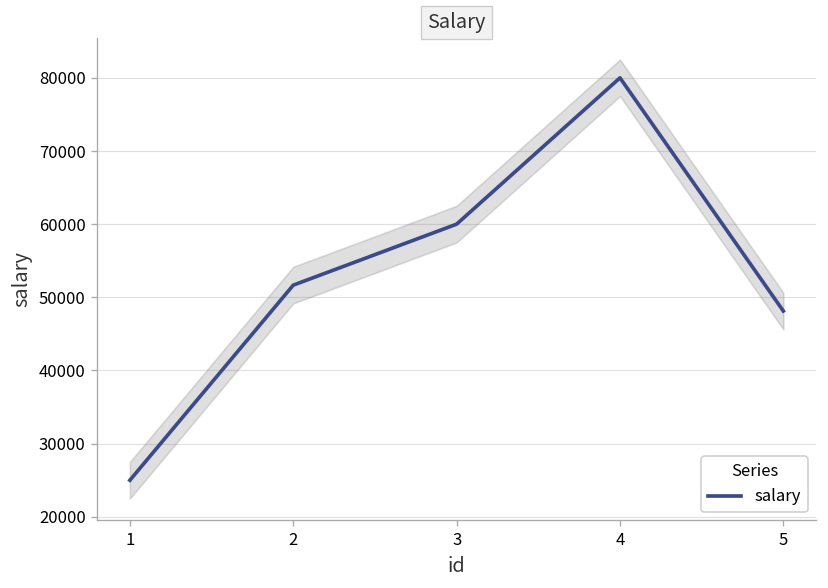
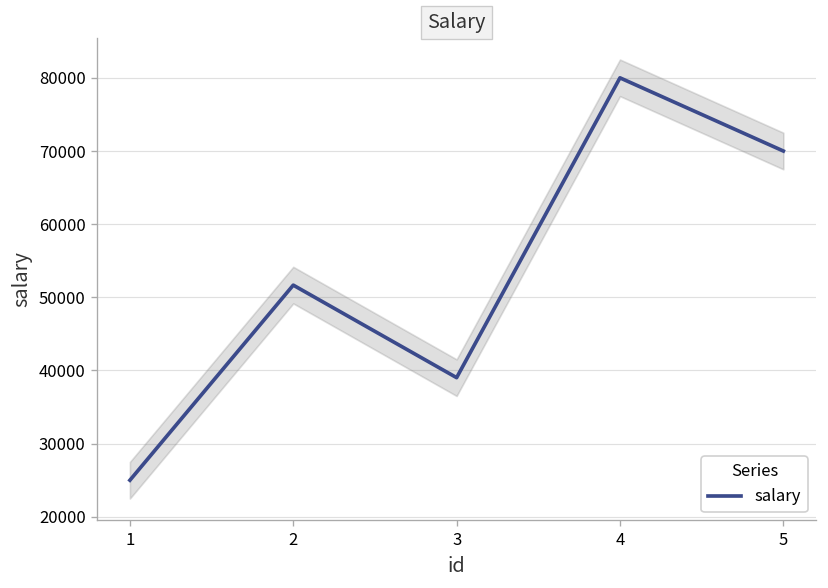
  {
    "salary": {
      "1": 25000,
      "2": 52000,
-     "3": 60000,
+     "3": 39000,
      "4": 80000,
-     "5": 48000
+     "5": 70000
    }
  }
